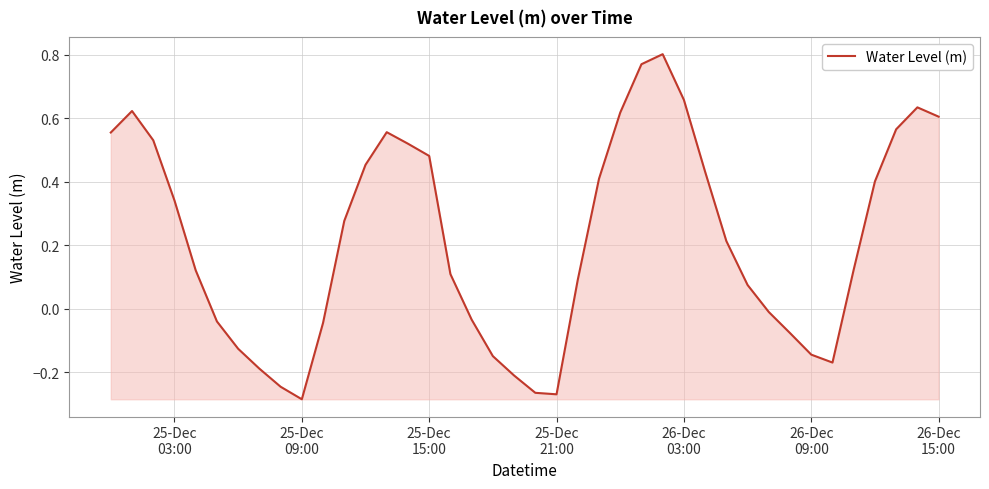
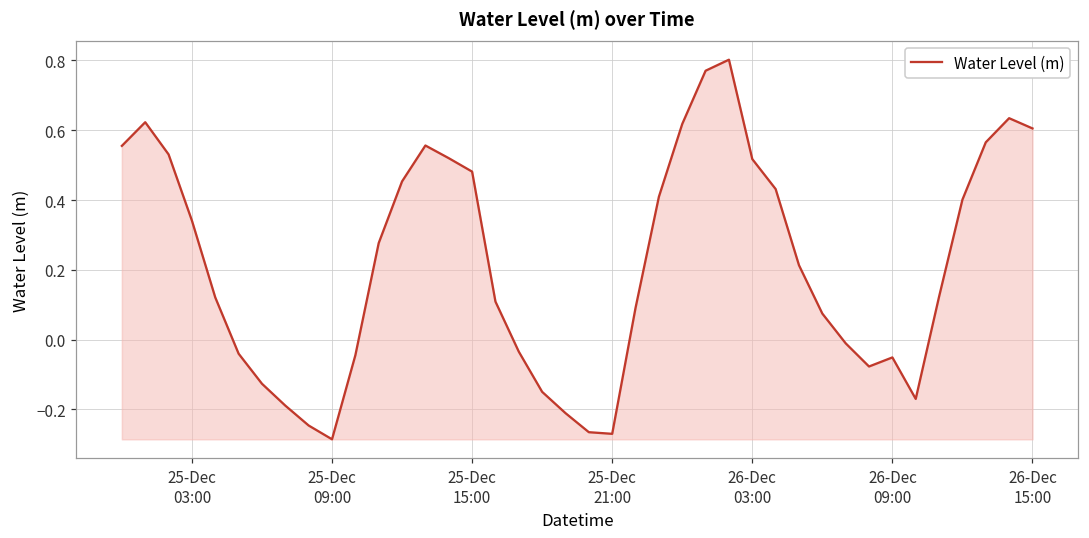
  {
    "25-Dec 03:00": 0.34,
    "25-Dec 09:00": -0.29,
    "25-Dec 15:00": 0.48,
    "25-Dec 21:00": -0.27,
-   "26-Dec 03:00": 0.66,
-   "26-Dec 09:00": -0.14,
+   "26-Dec 03:00": 0.52,
+   "26-Dec 09:00": -0.05,
    "26-Dec 15:00": 0.61
  }
